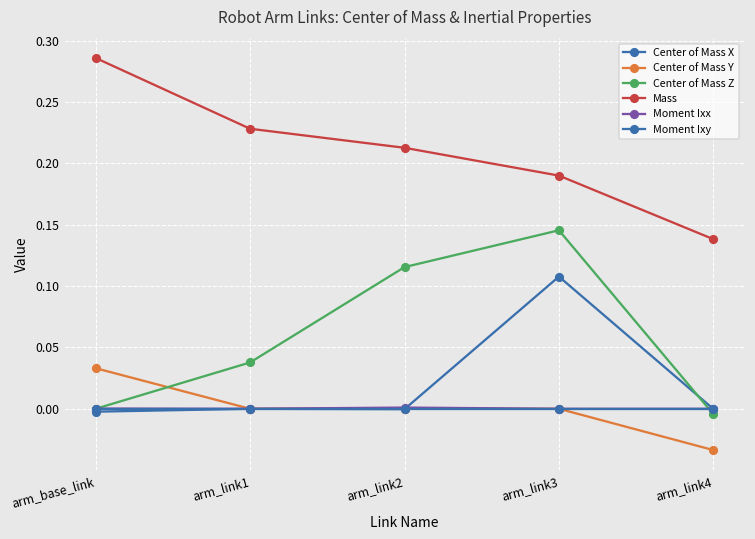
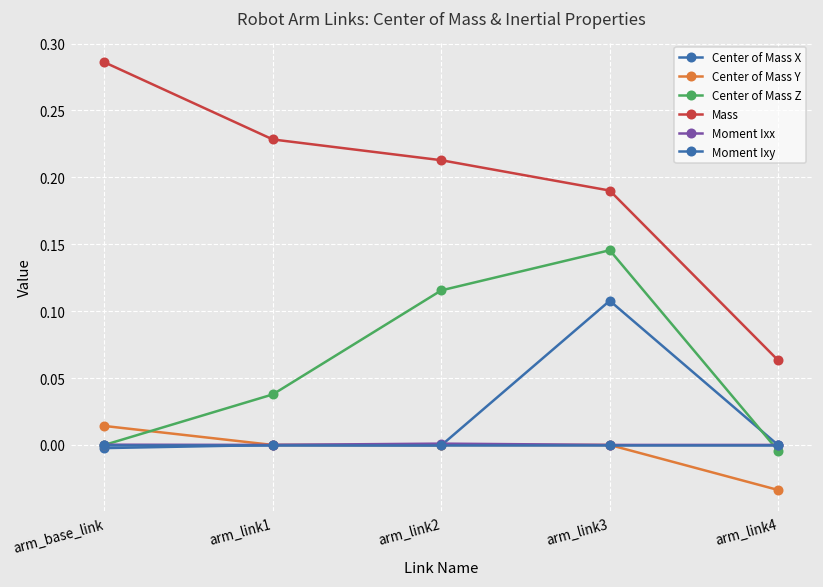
  {
    "Center of Mass Y": {
-     "arm_base_link": 0.033,
+     "arm_base_link": 0.014,
      "arm_link4": -0.034
    },
    "Center of Mass Z": {
      "arm_link1": 0.038,
      "arm_link2": 0.116,
      "arm_link3": 0.146,
      "arm_link4": -0.004
    },
    "Mass": {
      "arm_base_link": 0.286,
      "arm_link1": 0.228,
      "arm_link2": 0.213,
      "arm_link3": 0.190,
-     "arm_link4": 0.138
+     "arm_link4": 0.063
    }
  }
